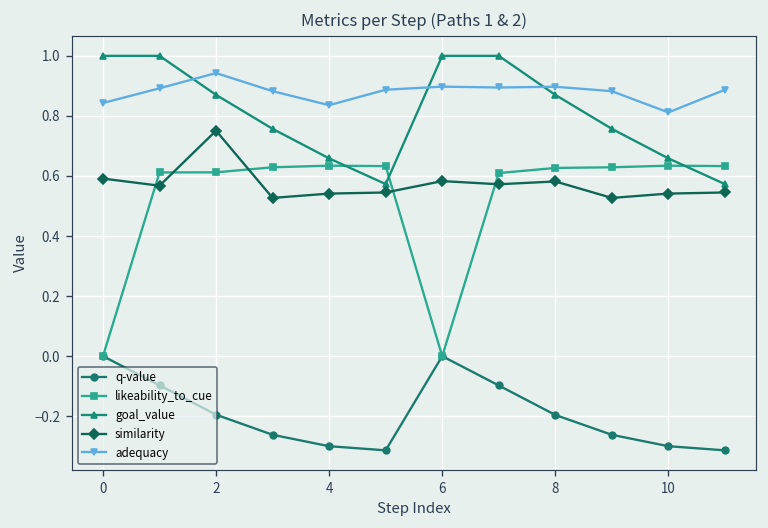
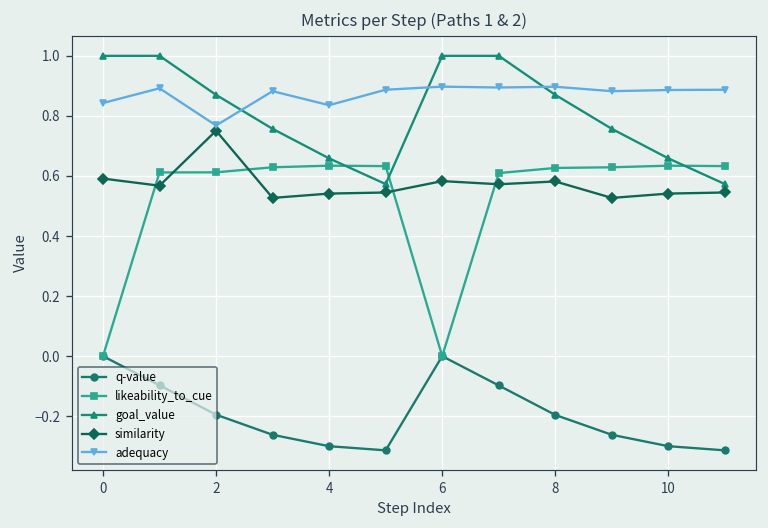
  {
    "adequacy": {
      "0": 0.84,
-     "2": 0.94,
+     "2": 0.77,
      "4": 0.84,
      "6": 0.90,
      "8": 0.90,
-     "10": 0.81
+     "10": 0.89
    }
  }
